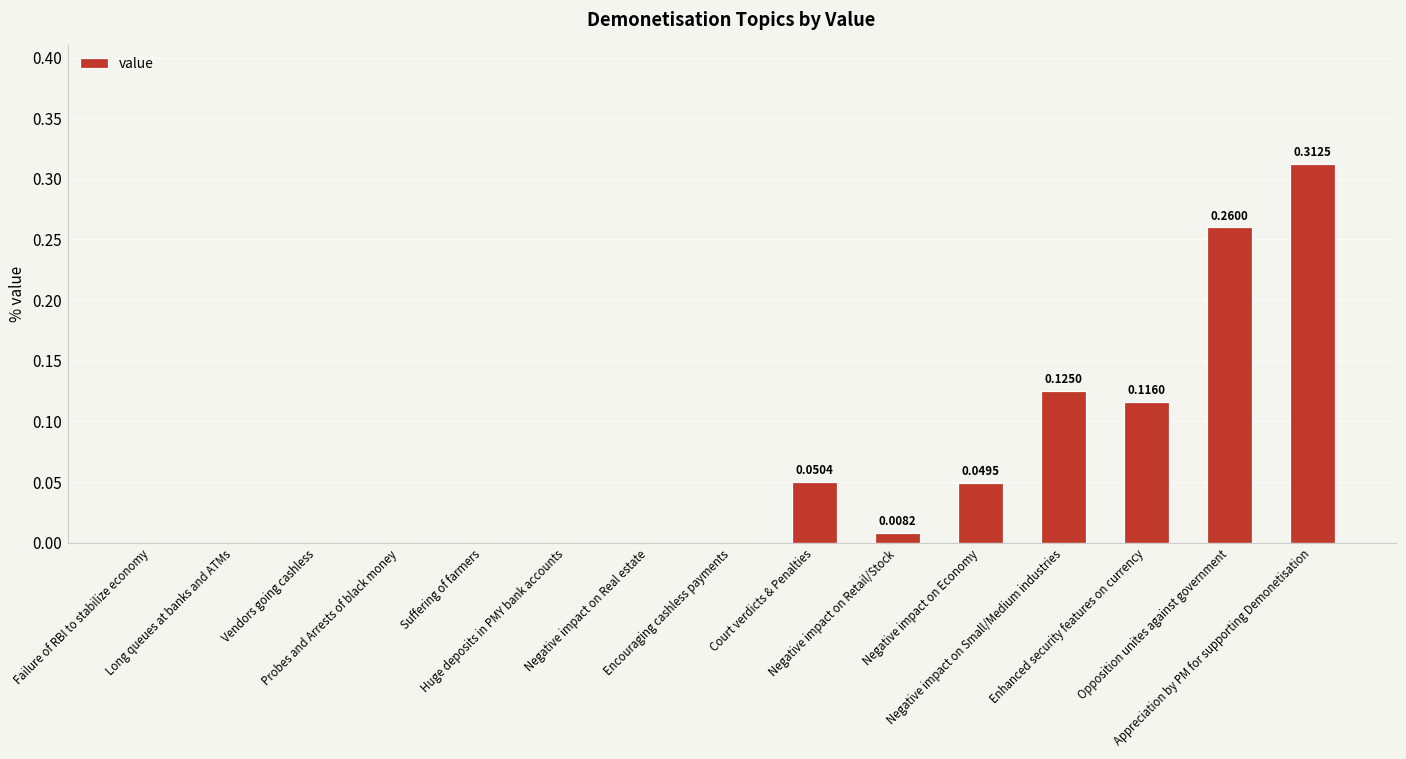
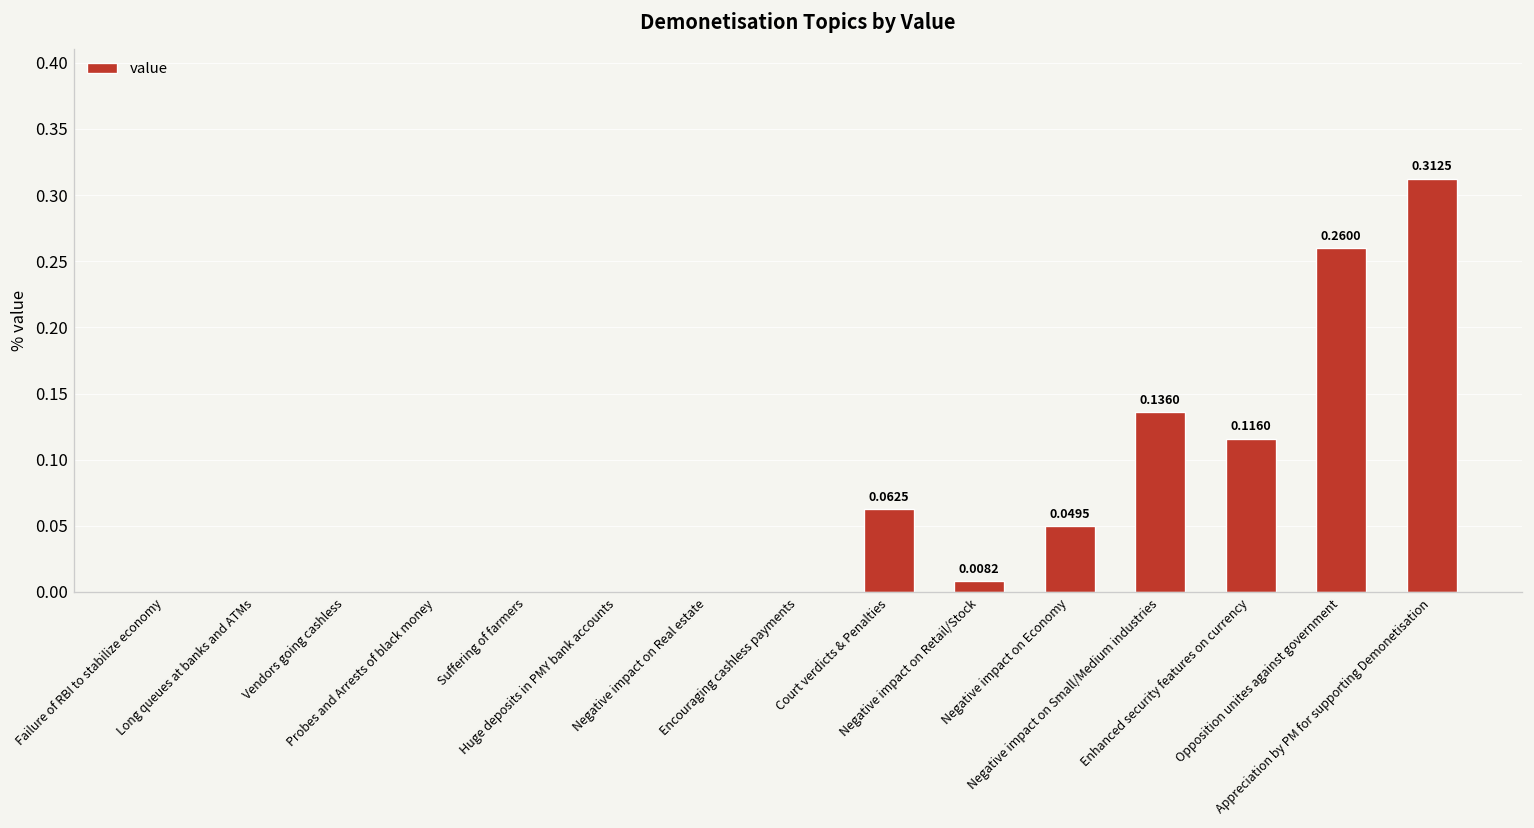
  {
-   "Court verdicts & Penalties": 0.0504,
+   "Court verdicts & Penalties": 0.0625,
    "Negative impact on Retail/Stock": 0.0082,
    "Negative impact on Economy": 0.0495,
-   "Negative impact on Small/Medium industries": 0.1250,
+   "Negative impact on Small/Medium industries": 0.1360,
    "Enhanced security features on currency": 0.1160,
    "Opposition unites against government": 0.2600,
    "Appreciation by PM for supporting Demonetisation": 0.3125
  }
